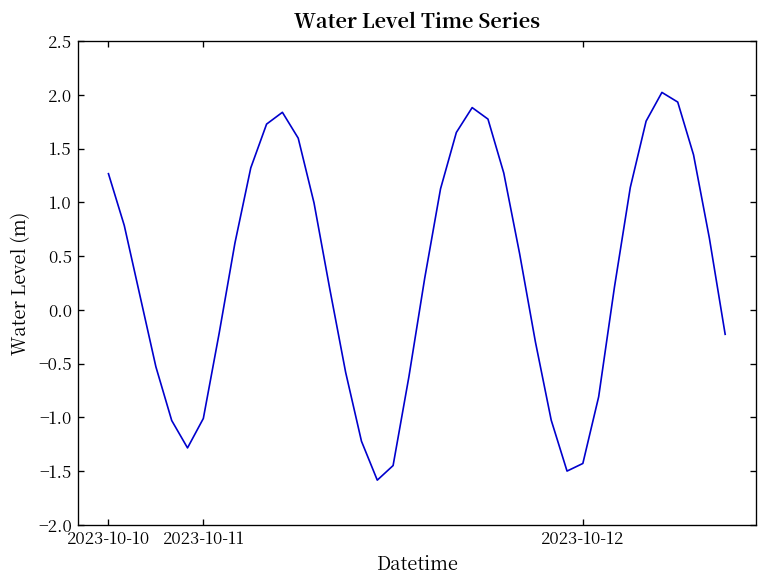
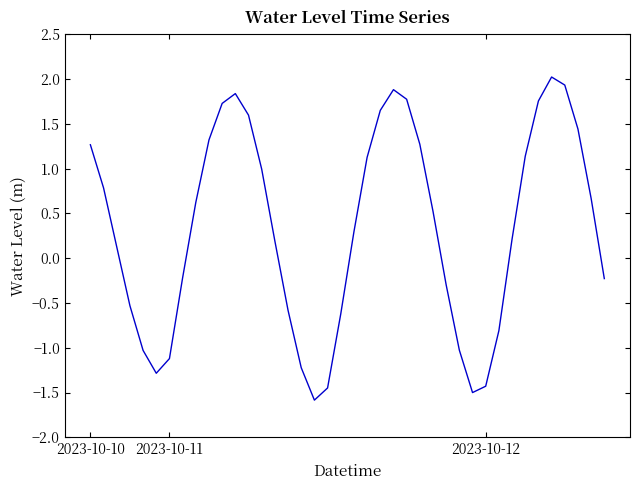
  {
    "2023-10-10": 1.3,
-   "2023-10-11": -1.0,
+   "2023-10-11": -1.1,
    "2023-10-12": -1.4
  }
